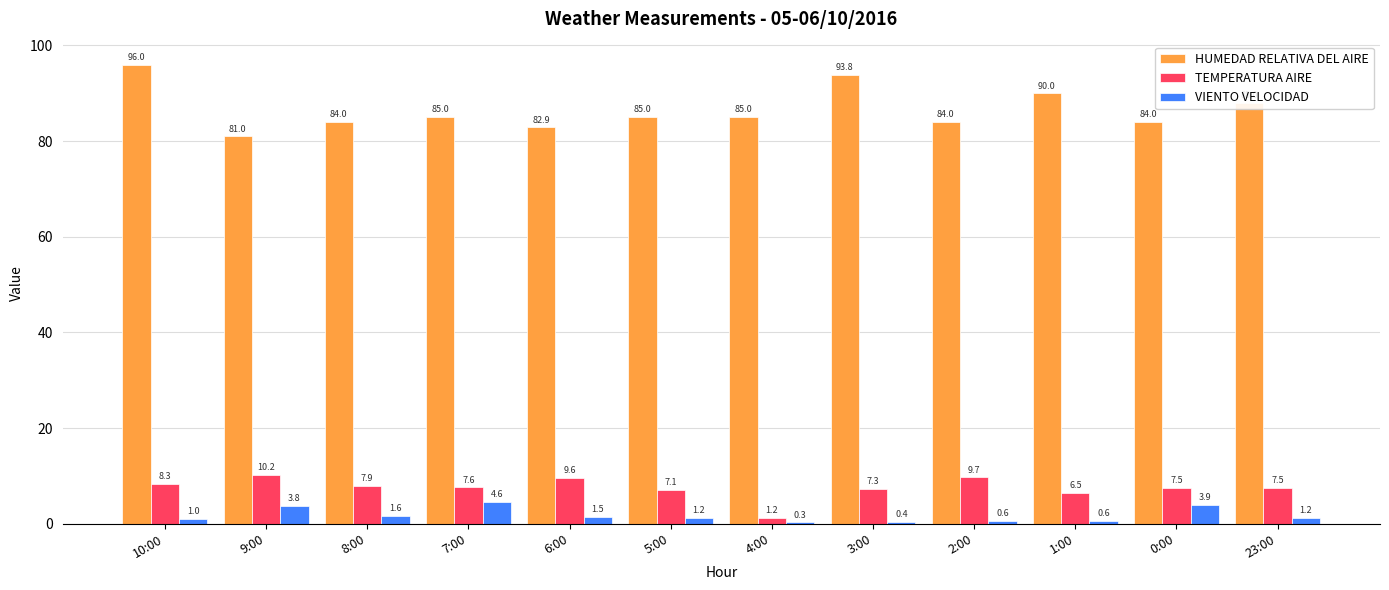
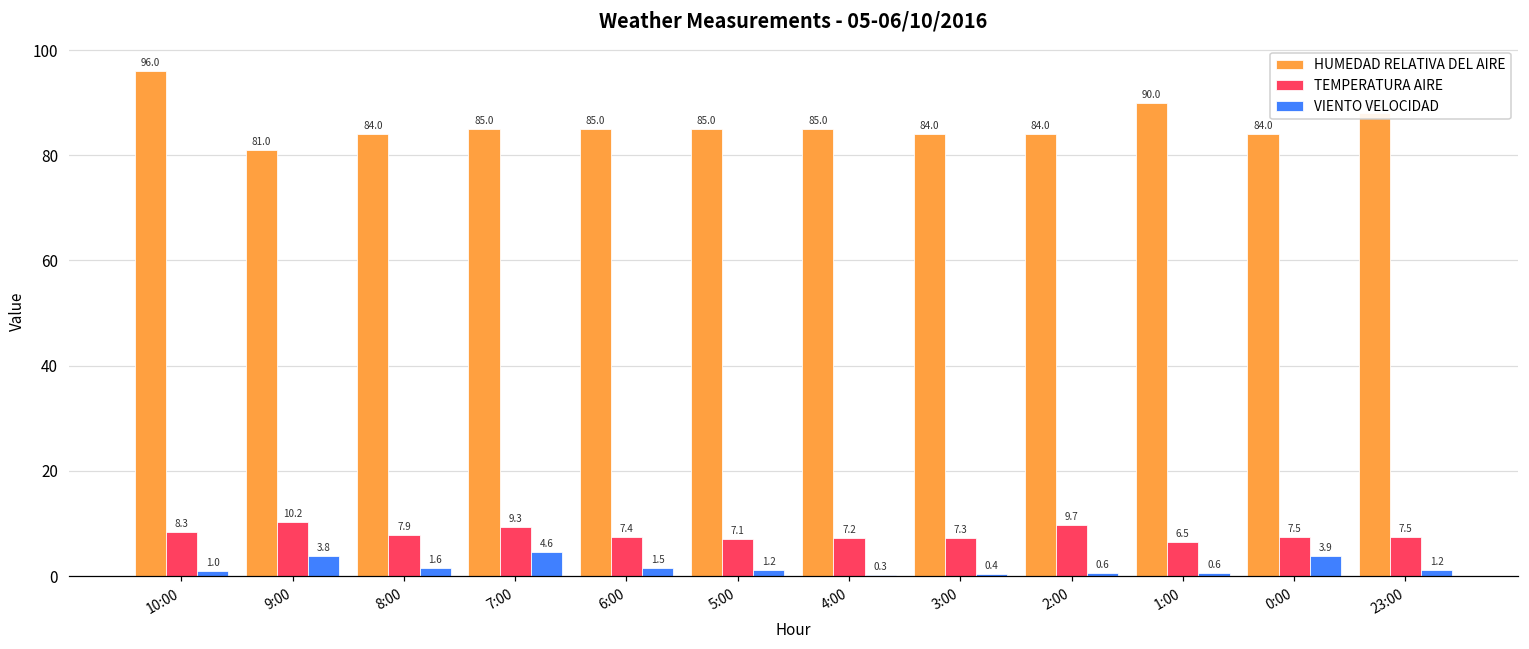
  {
    "HUMEDAD RELATIVA DEL AIRE": {
      "10:00": 96.0,
      "9:00": 81.0,
      "8:00": 84.0,
      "7:00": 85.0,
-     "6:00": 82.9,
+     "6:00": 85.0,
      "5:00": 85.0,
      "4:00": 85.0,
-     "3:00": 93.8,
+     "3:00": 84.0,
      "2:00": 84.0,
      "1:00": 90.0,
      "0:00": 84.0
    },
    "TEMPERATURA AIRE": {
      "10:00": 8.3,
      "9:00": 10.2,
      "8:00": 7.9,
-     "7:00": 7.6,
-     "6:00": 9.6,
+     "7:00": 9.3,
+     "6:00": 7.4,
      "5:00": 7.1,
-     "4:00": 1.2,
+     "4:00": 7.2,
      "3:00": 7.3,
      "2:00": 9.7,
      "1:00": 6.5,
      "0:00": 7.5,
      "23:00": 7.5
    },
    "VIENTO VELOCIDAD": {
      "10:00": 1.0,
      "9:00": 3.8,
      "8:00": 1.6,
      "7:00": 4.6,
      "6:00": 1.5,
      "5:00": 1.2,
      "4:00": 0.3,
      "3:00": 0.4,
      "2:00": 0.6,
      "1:00": 0.6,
      "0:00": 3.9,
      "23:00": 1.2
    }
  }
